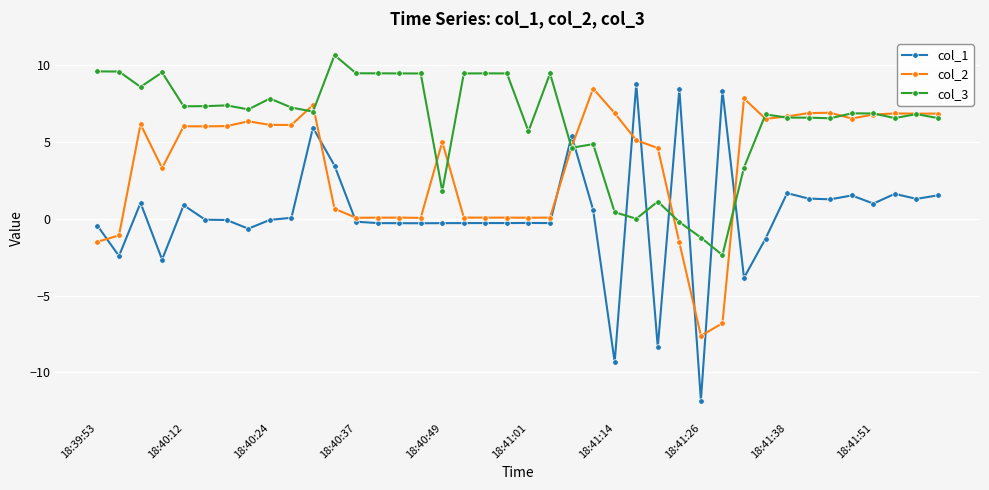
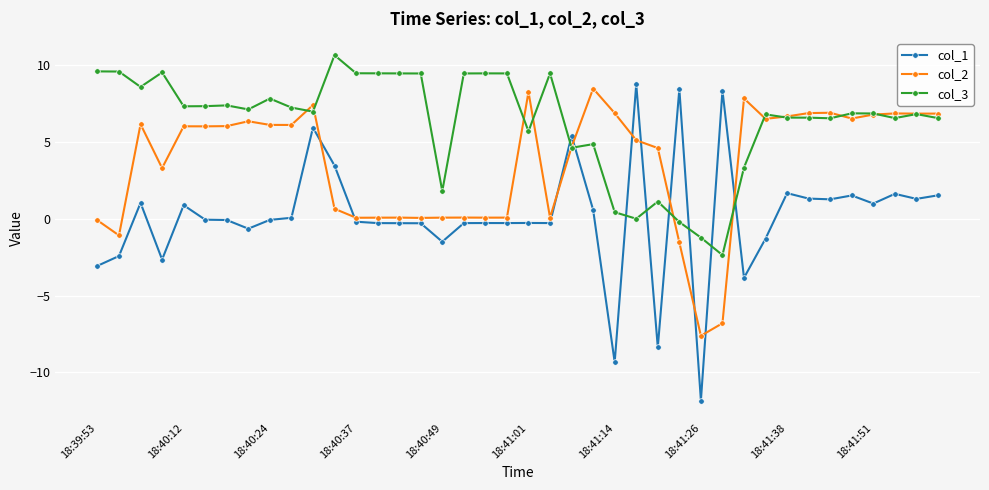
  {
    "col_1": {
-     "18:39:53": -0.4,
+     "18:39:53": -3.1,
      "18:40:12": 0.9,
      "18:40:24": -0.1,
      "18:40:37": -0.2,
-     "18:40:49": -0.3,
+     "18:40:49": -1.5,
      "18:41:01": -0.3,
      "18:41:14": -9.3,
      "18:41:26": -11.8,
      "18:41:38": 1.7,
      "18:41:51": 1.0
    },
    "col_2": {
-     "18:39:53": -1.5,
+     "18:39:53": -0.1,
      "18:40:12": 6.0,
      "18:40:24": 6.1,
      "18:40:37": 0.1,
-     "18:40:49": 5.0,
-     "18:41:01": 0.1,
+     "18:40:49": 0.1,
+     "18:41:01": 8.3,
      "18:41:14": 6.9,
      "18:41:26": -7.6
    },
    "col_3": {
      "18:39:53": 9.6,
      "18:40:12": 7.3,
      "18:40:24": 7.8,
      "18:40:37": 9.5,
      "18:40:49": 1.8,
      "18:41:01": 5.7,
      "18:41:14": 0.4,
      "18:41:26": -1.2
    }
  }
